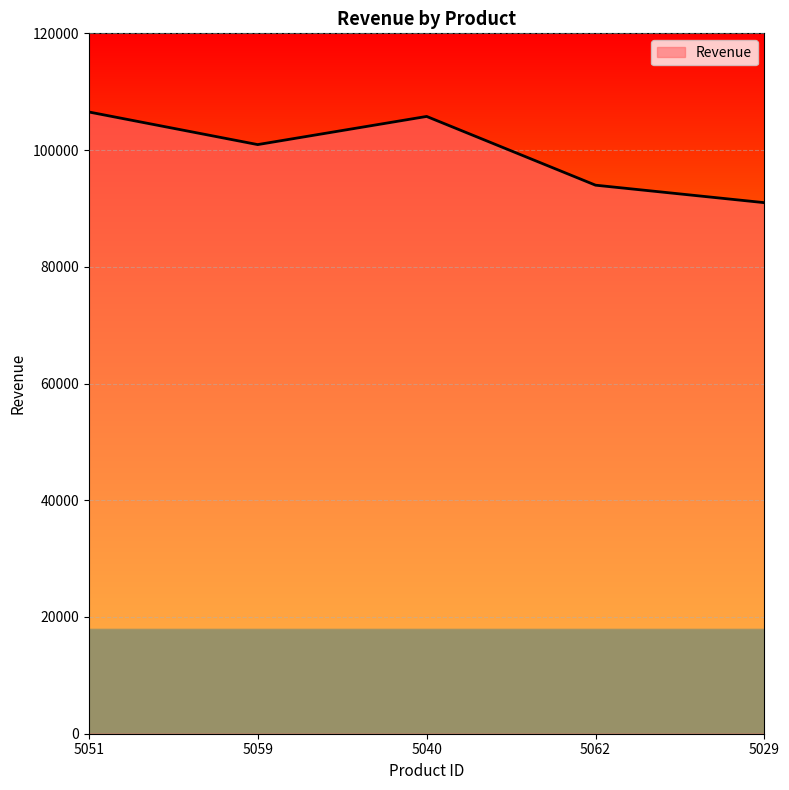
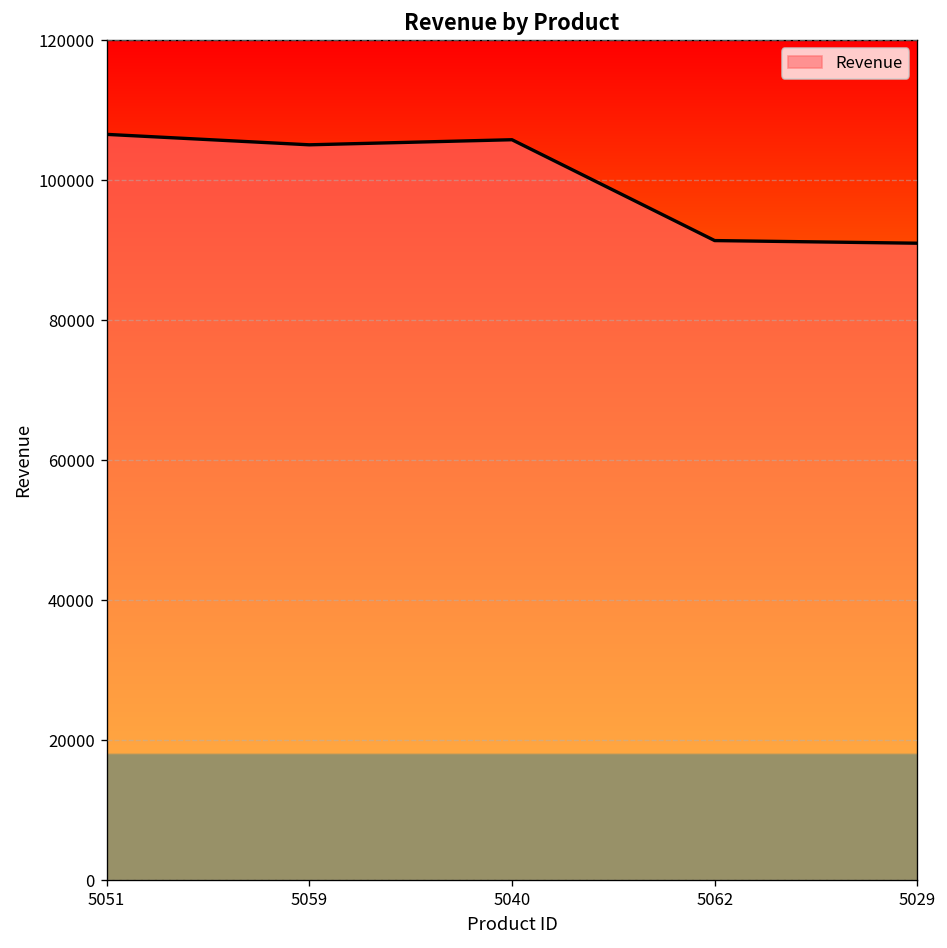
  {
    "5051": 107000,
-   "5059": 101000,
+   "5059": 105000,
    "5040": 106000,
-   "5062": 94000,
+   "5062": 91000,
    "5029": 91000
  }
